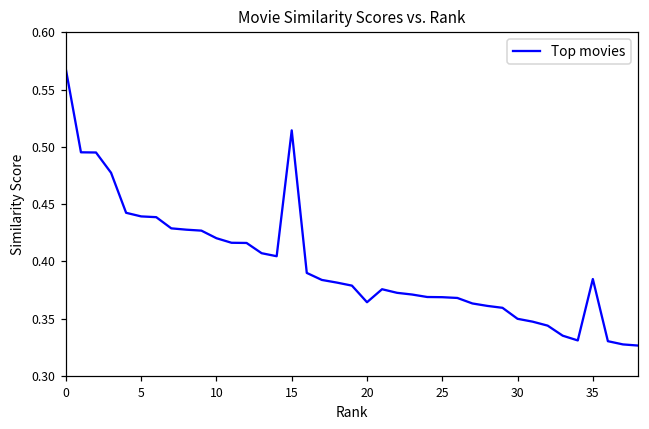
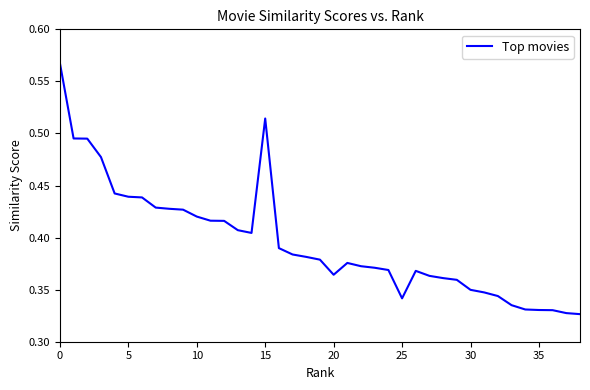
  {
    "0": 0.568,
    "5": 0.439,
    "10": 0.420,
    "15": 0.514,
    "20": 0.364,
-   "25": 0.369,
+   "25": 0.342,
    "30": 0.350,
-   "35": 0.385
+   "35": 0.330
  }
